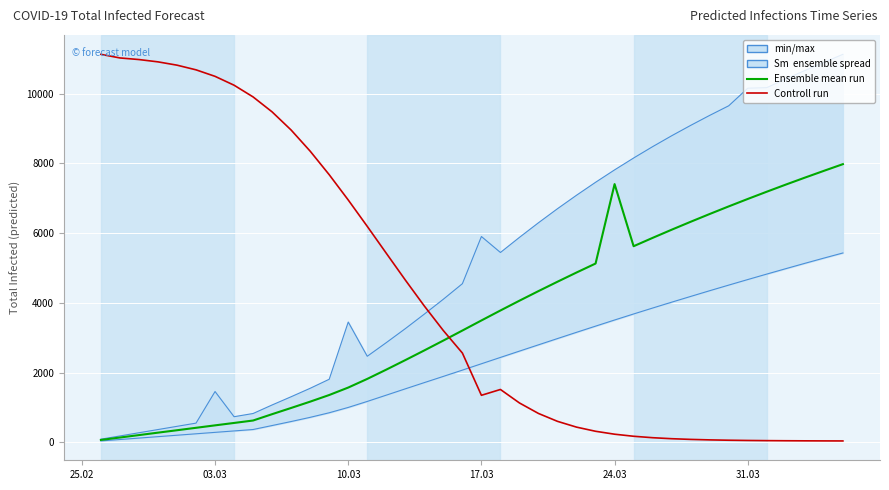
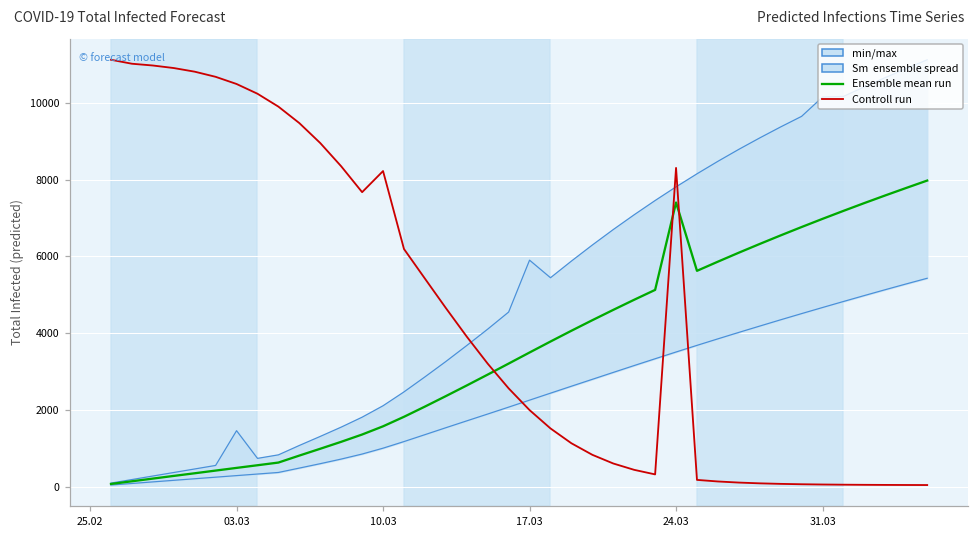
  {
    "min/max": {
      "03.03": 1500,
-     "10.03": 3500,
+     "10.03": 2100,
      "17.03": 5900,
      "24.03": 7800
    },
    "Ensemble mean run": {
      "03.03": 500,
      "10.03": 1600,
      "17.03": 3500,
      "24.03": 7400,
      "31.03": 7000
    },
    "Controll run": {
      "03.03": 10500,
-     "10.03": 7000,
-     "17.03": 1400,
-     "24.03": 200,
+     "10.03": 8200,
+     "17.03": 2000,
+     "24.03": 8300,
      "31.03": 100
    }
  }
